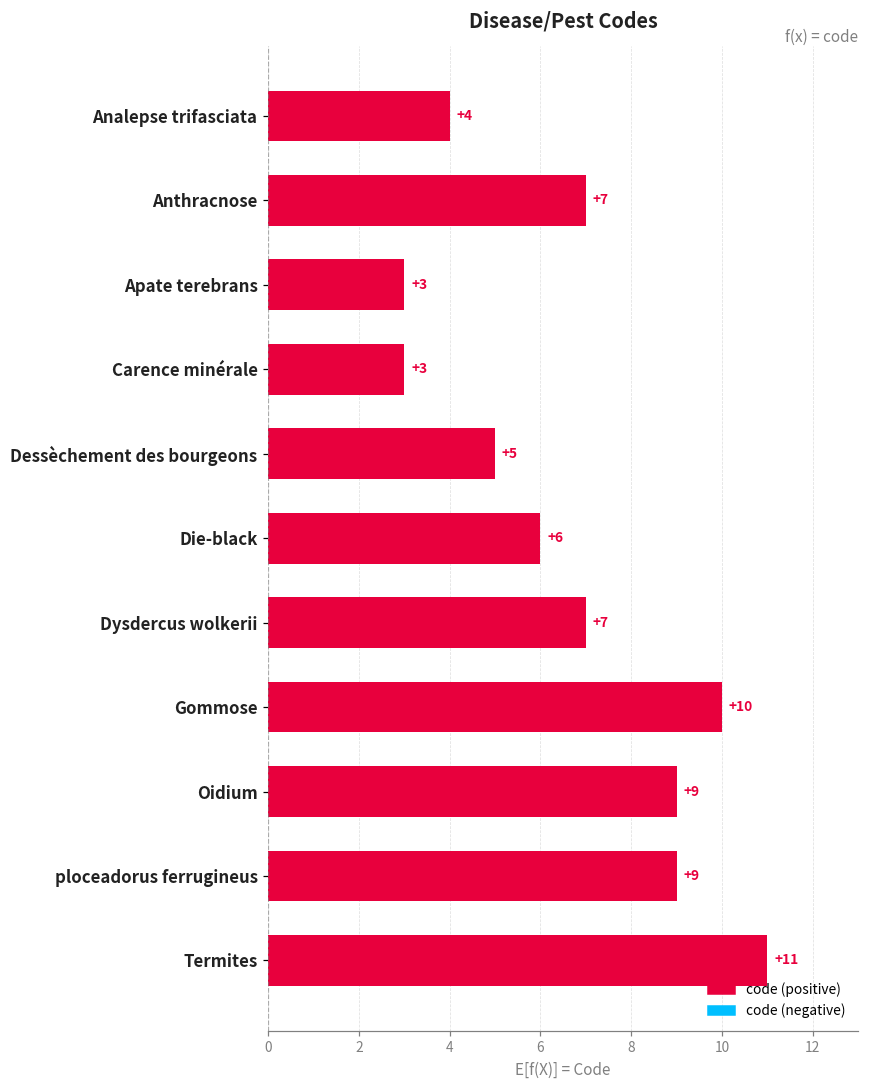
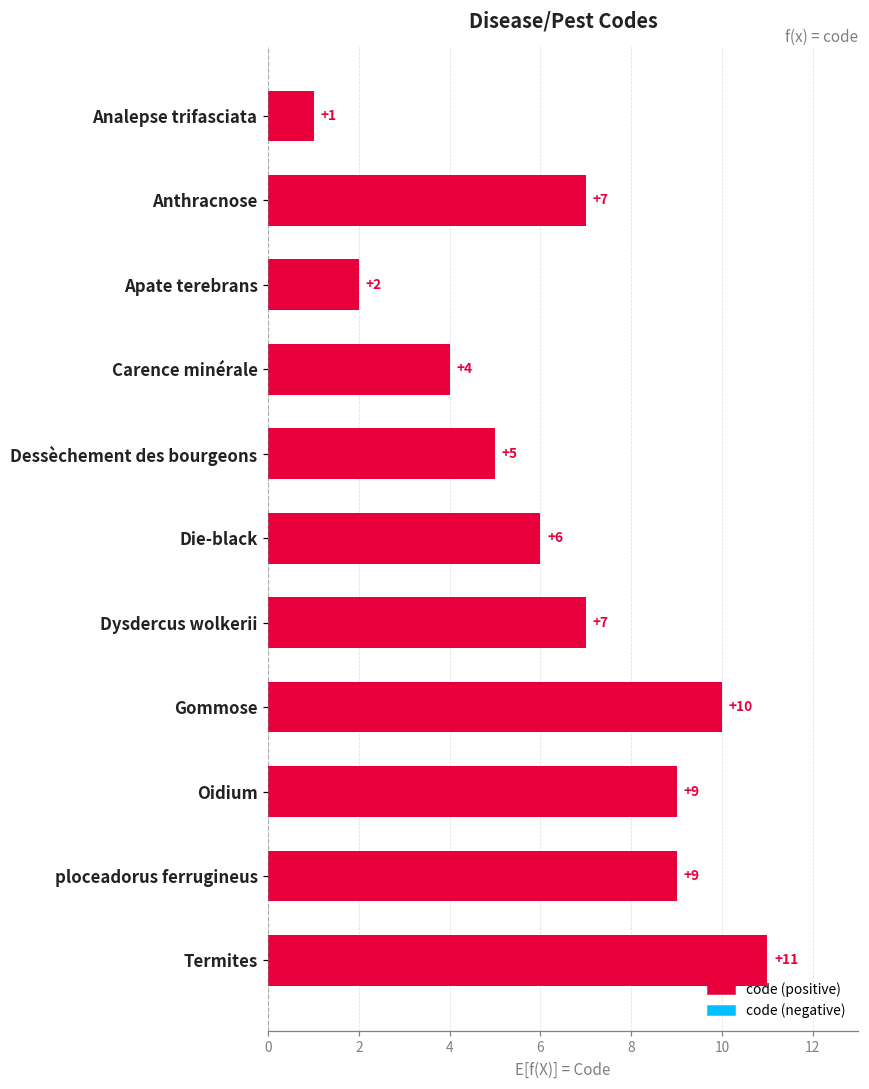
  {
-   "Analepse trifasciata": "+4",
+   "Analepse trifasciata": "+1",
    "Anthracnose": "+7",
-   "Apate terebrans": "+3",
-   "Carence minérale": "+3",
+   "Apate terebrans": "+2",
+   "Carence minérale": "+4",
    "Dessèchement des bourgeons": "+5",
    "Die-black": "+6",
    "Dysdercus wolkerii": "+7",
    "Gommose": "+10",
    "Oidium": "+9",
    "ploceadorus ferrugineus": "+9",
    "Termites": "+11"
  }
